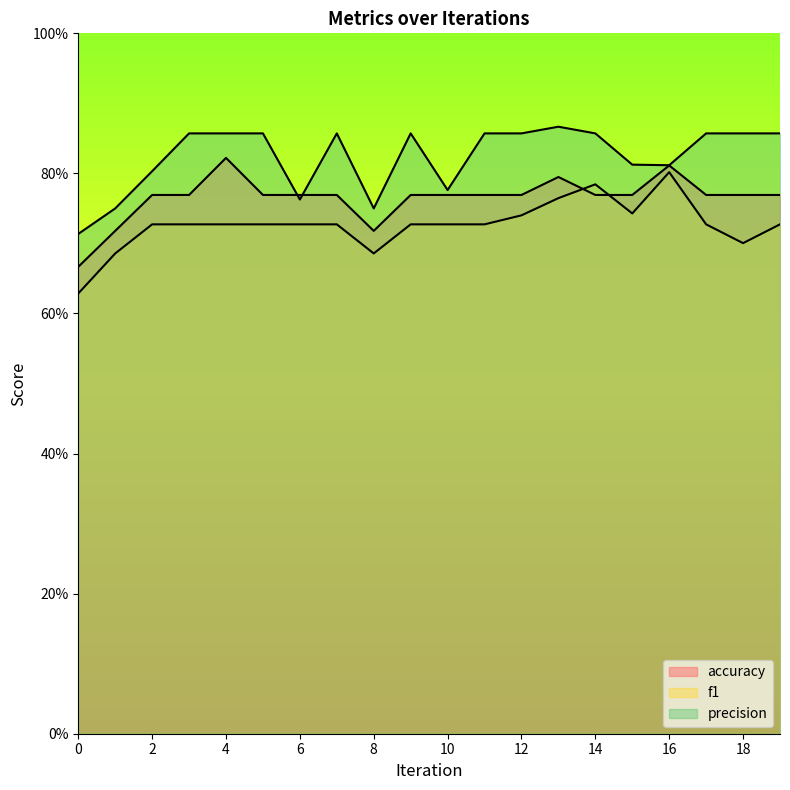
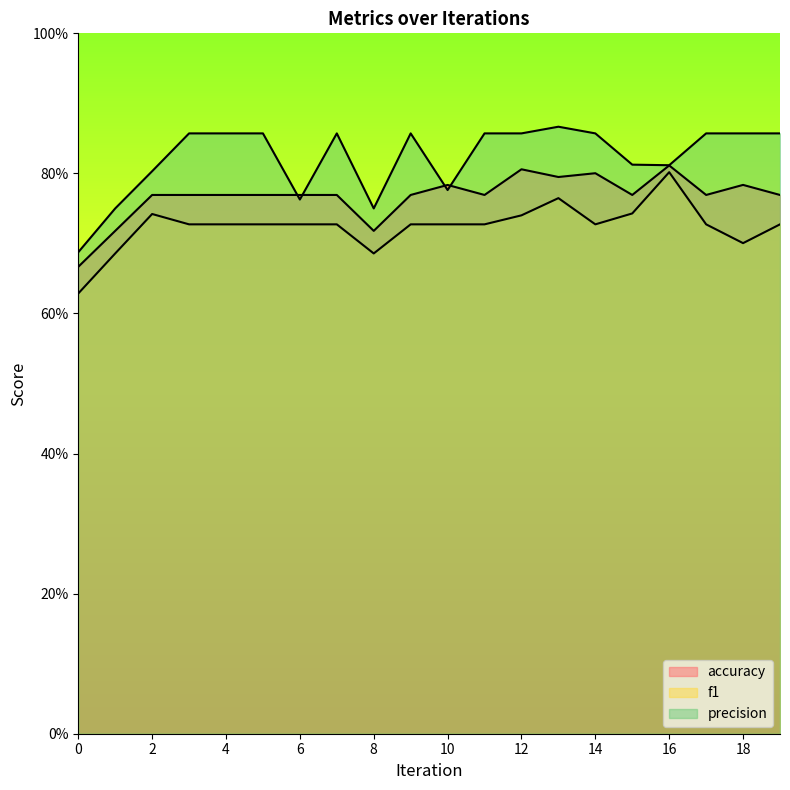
  {
    "accuracy": {
      "0": "67%",
      "2": "77%",
-     "4": "82%",
+     "4": "77%",
      "6": "77%",
      "8": "72%",
-     "10": "77%",
-     "12": "77%",
-     "14": "77%",
-     "18": "77%"
+     "10": "78%",
+     "12": "81%",
+     "14": "80%",
+     "18": "78%"
    },
    "f1": {
      "0": "63%",
-     "2": "73%",
+     "2": "74%",
      "4": "73%",
      "6": "73%",
      "8": "69%",
      "10": "73%",
      "12": "74%",
-     "14": "78%",
+     "14": "73%",
      "16": "80%",
      "18": "70%"
    },
    "precision": {
-     "0": "71%",
+     "0": "69%",
      "2": "80%",
      "4": "86%",
      "6": "76%",
      "8": "75%",
      "10": "78%",
      "12": "86%",
      "14": "86%",
      "18": "86%"
    }
  }
